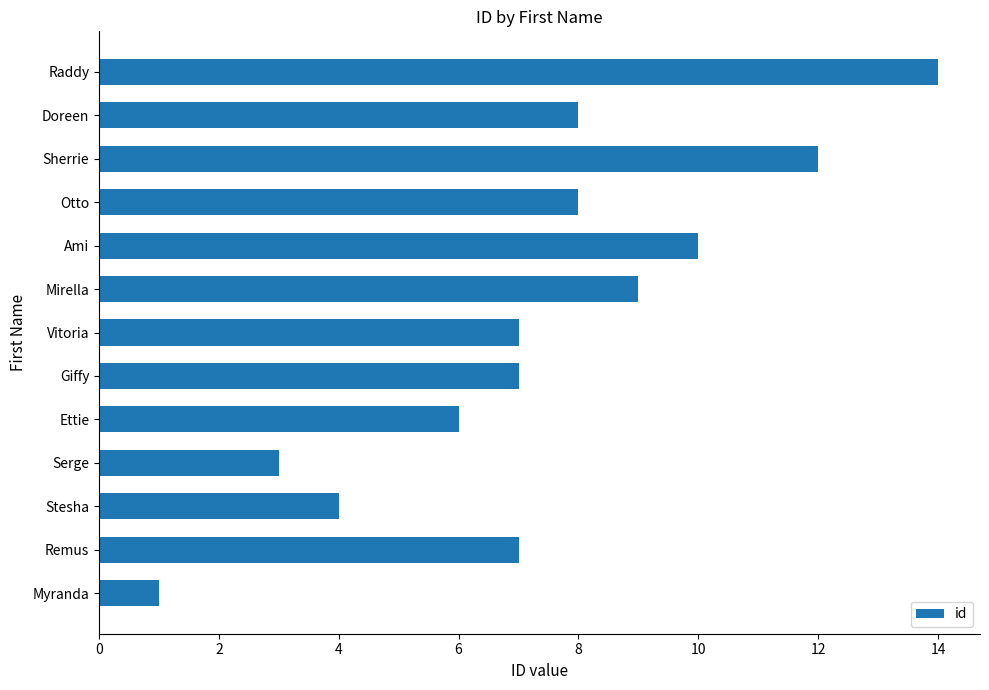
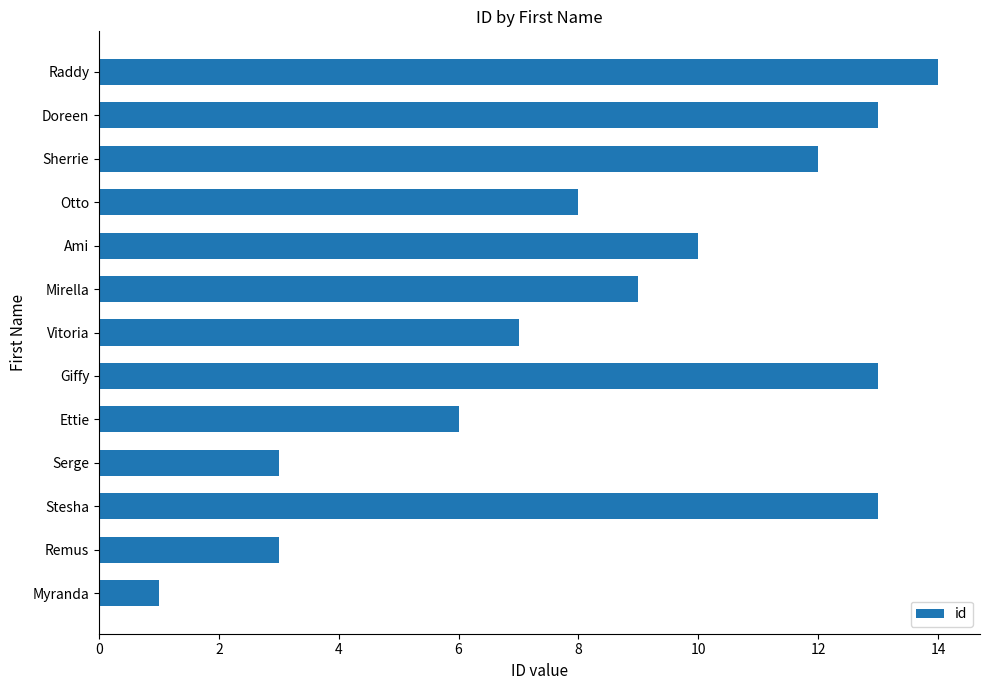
  {
    "Raddy": 14,
-   "Doreen": 8,
+   "Doreen": 13,
    "Sherrie": 12,
    "Otto": 8,
    "Ami": 10,
    "Mirella": 9,
    "Vitoria": 7,
-   "Giffy": 7,
+   "Giffy": 13,
    "Ettie": 6,
    "Serge": 3,
-   "Stesha": 4,
-   "Remus": 7,
+   "Stesha": 13,
+   "Remus": 3,
    "Myranda": 1
  }
